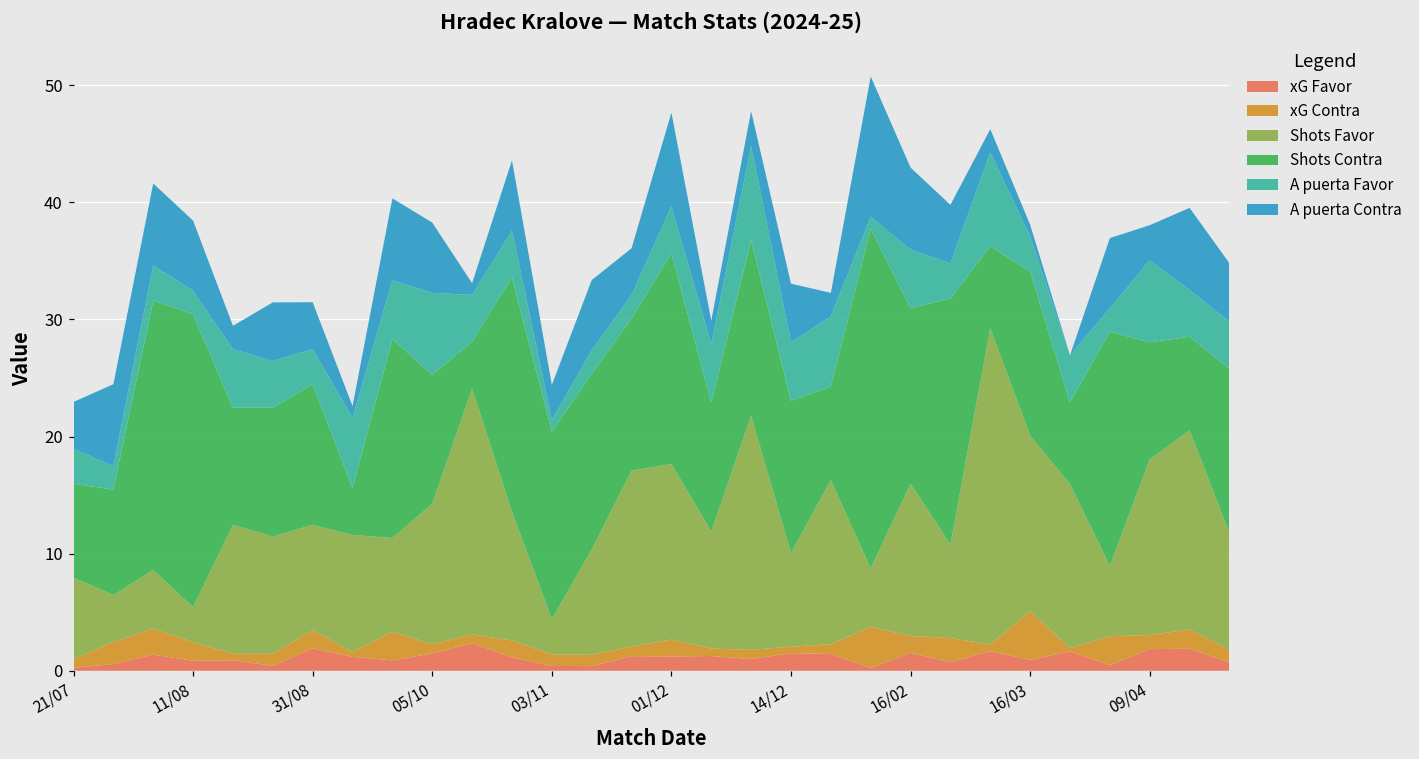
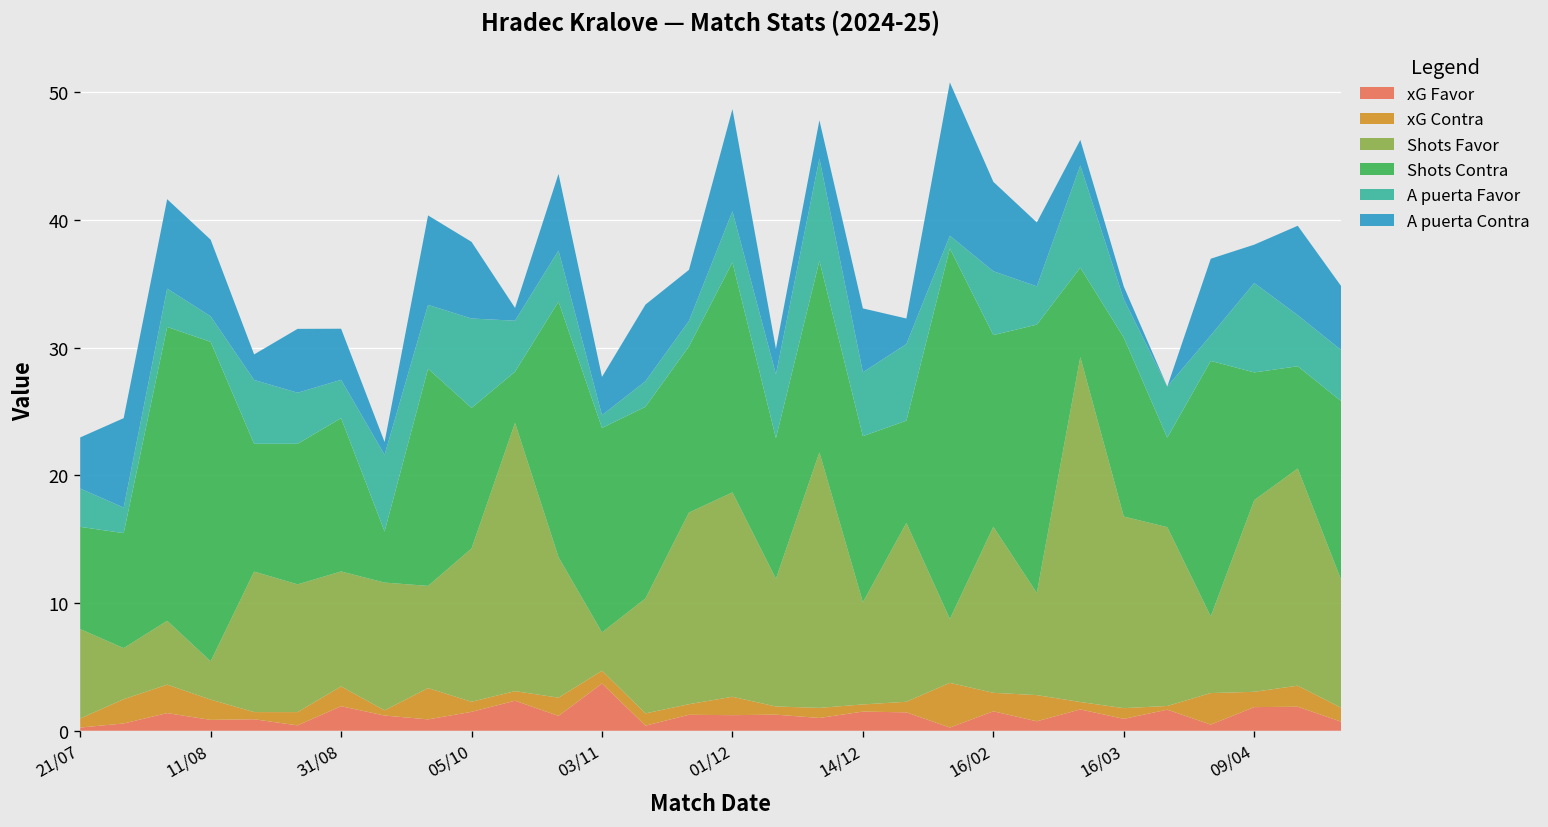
  {
    "xG Favor": {
      "21/07": 0.3,
      "11/08": 0.9,
      "31/08": 1.9,
      "05/10": 1.5,
-     "03/11": 0.4,
+     "03/11": 3.7,
      "01/12": 1.2,
      "14/12": 1.5,
      "16/02": 1.5,
      "16/03": 0.9,
      "09/04": 1.9
    },
    "xG Contra": {
      "21/07": 0.7,
      "11/08": 1.6,
      "31/08": 1.5,
      "05/10": 0.8,
      "03/11": 1.0,
      "01/12": 1.4,
      "14/12": 0.6,
      "16/02": 1.4,
-     "16/03": 4.2,
+     "16/03": 0.8,
      "09/04": 1.2
    },
    "Shots Favor": {
      "21/07": 7,
      "11/08": 3,
      "31/08": 9,
      "05/10": 12,
      "03/11": 3,
-     "01/12": 15,
+     "01/12": 16,
      "14/12": 8,
      "16/02": 13,
      "16/03": 15,
      "09/04": 15
    },
    "Shots Contra": {
      "21/07": 8.0,
      "11/08": 25.0,
      "31/08": 12.0,
      "05/10": 11.0,
      "03/11": 16.0,
      "01/12": 18.0,
      "14/12": 13.0,
      "16/02": 15.0,
      "16/03": 14.0,
      "09/04": 10.0
    }
  }
